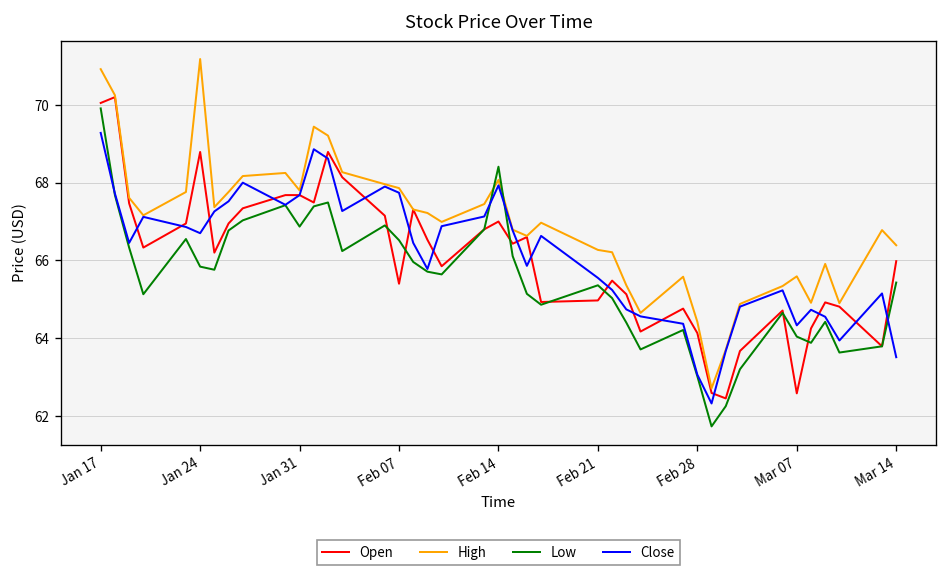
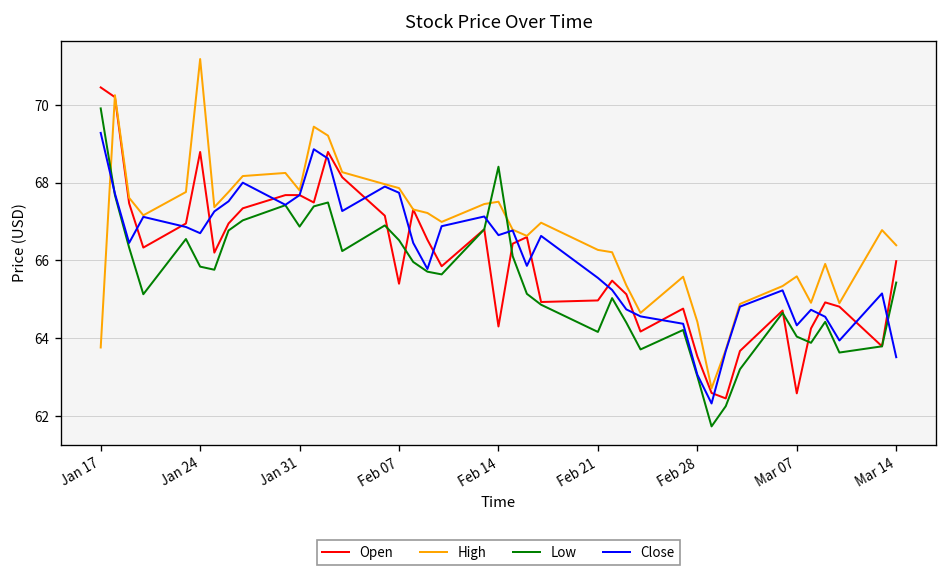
  {
    "Open": {
-     "Jan 17": 70.1,
+     "Jan 17": 70.5,
      "Jan 24": 68.8,
      "Feb 07": 65.4,
-     "Feb 14": 67.0,
+     "Feb 14": 64.3,
      "Feb 21": 65.0,
-     "Feb 28": 64.1,
+     "Feb 28": 63.5,
      "Mar 07": 62.6,
      "Mar 14": 66.0
    },
    "High": {
-     "Jan 17": 70.9,
+     "Jan 17": 63.8,
      "Jan 24": 71.2,
      "Jan 31": 67.8,
      "Feb 07": 67.9,
-     "Feb 14": 68.1,
+     "Feb 14": 67.5,
      "Feb 21": 66.3,
      "Feb 28": 64.4,
      "Mar 07": 65.6,
      "Mar 14": 66.4
    },
    "Low": {
      "Jan 17": 69.9,
      "Jan 24": 65.8,
      "Jan 31": 66.9,
      "Feb 07": 66.5,
      "Feb 14": 68.4,
-     "Feb 21": 65.4,
+     "Feb 21": 64.2,
      "Mar 07": 64.0,
      "Mar 14": 65.4
    },
    "Close": {
      "Jan 17": 69.3,
      "Jan 24": 66.7,
      "Feb 07": 67.7,
-     "Feb 14": 67.9,
+     "Feb 14": 66.7,
      "Feb 21": 65.6,
      "Mar 07": 64.3,
      "Mar 14": 63.5
    }
  }
